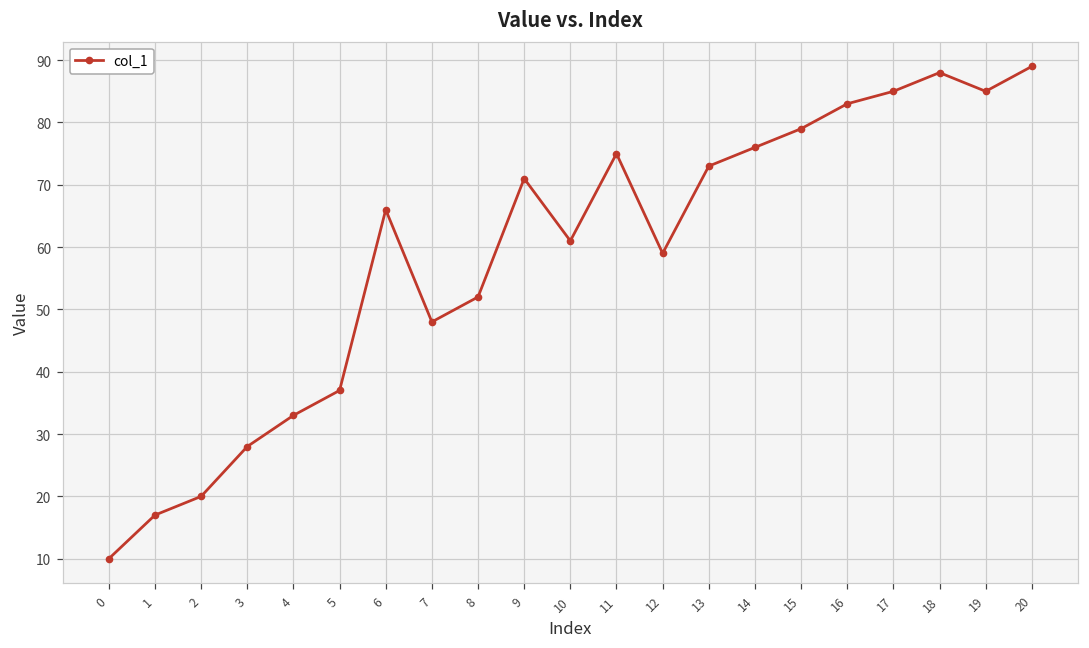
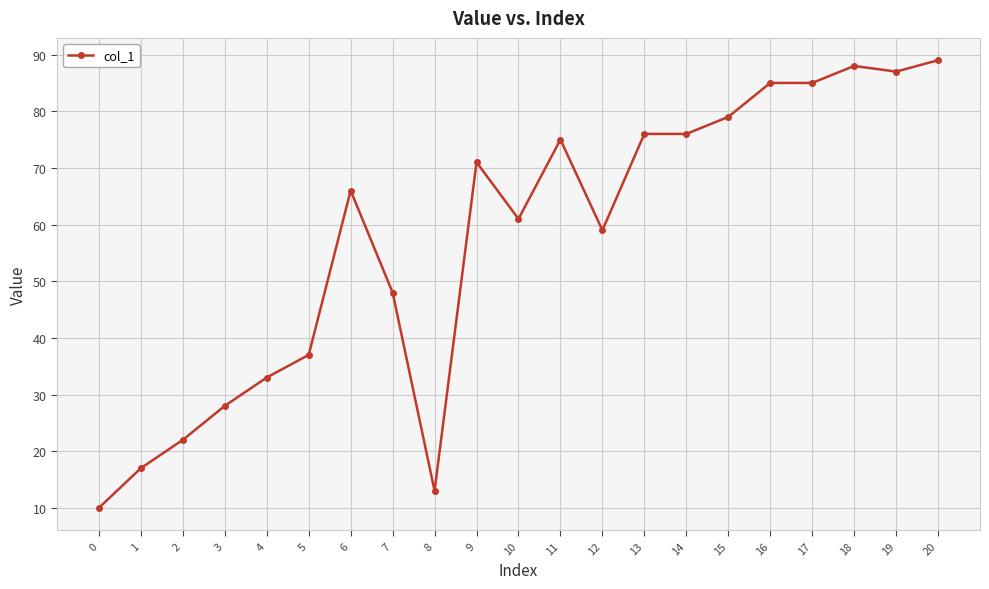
  {
    "0": 10,
    "1": 17,
-   "2": 20,
+   "2": 22,
    "3": 28,
    "4": 33,
    "5": 37,
    "6": 66,
    "7": 48,
-   "8": 52,
+   "8": 13,
    "9": 71,
    "10": 61,
    "11": 75,
    "12": 59,
-   "13": 73,
+   "13": 76,
    "14": 76,
    "15": 79,
-   "16": 83,
+   "16": 85,
    "17": 85,
    "18": 88,
-   "19": 85,
+   "19": 87,
    "20": 89
  }
